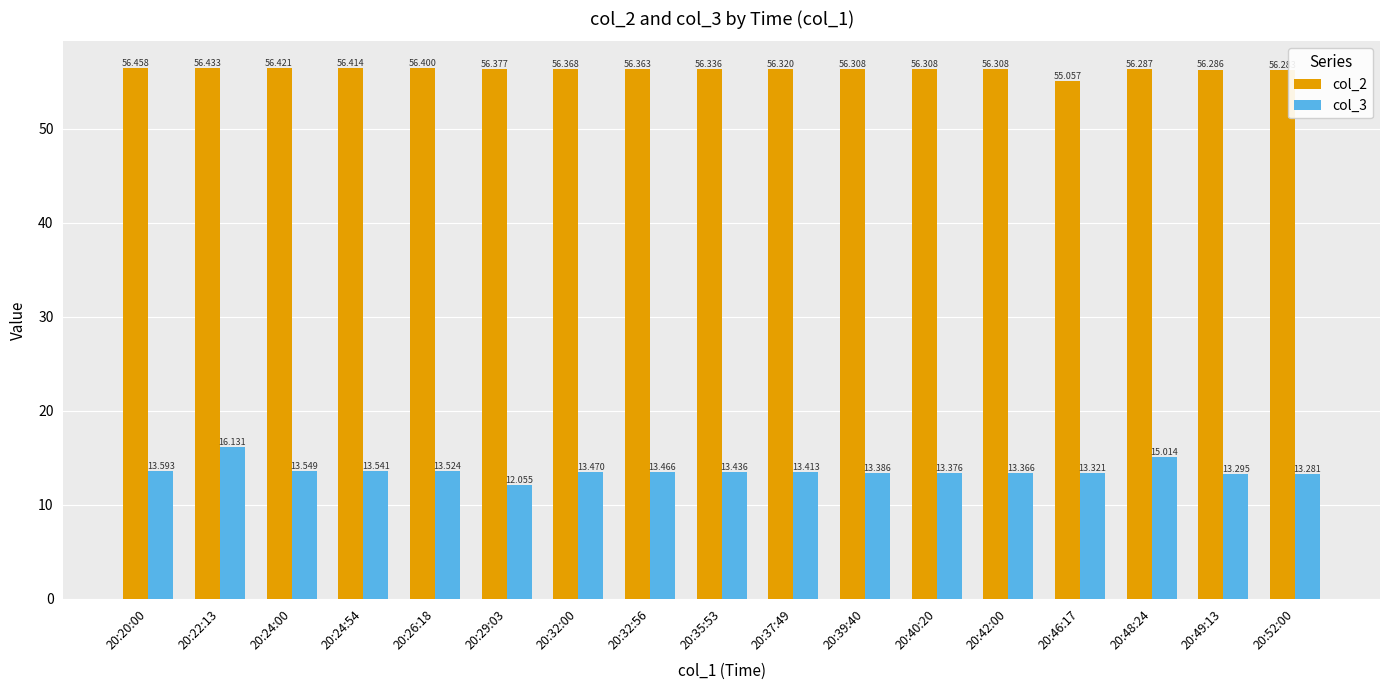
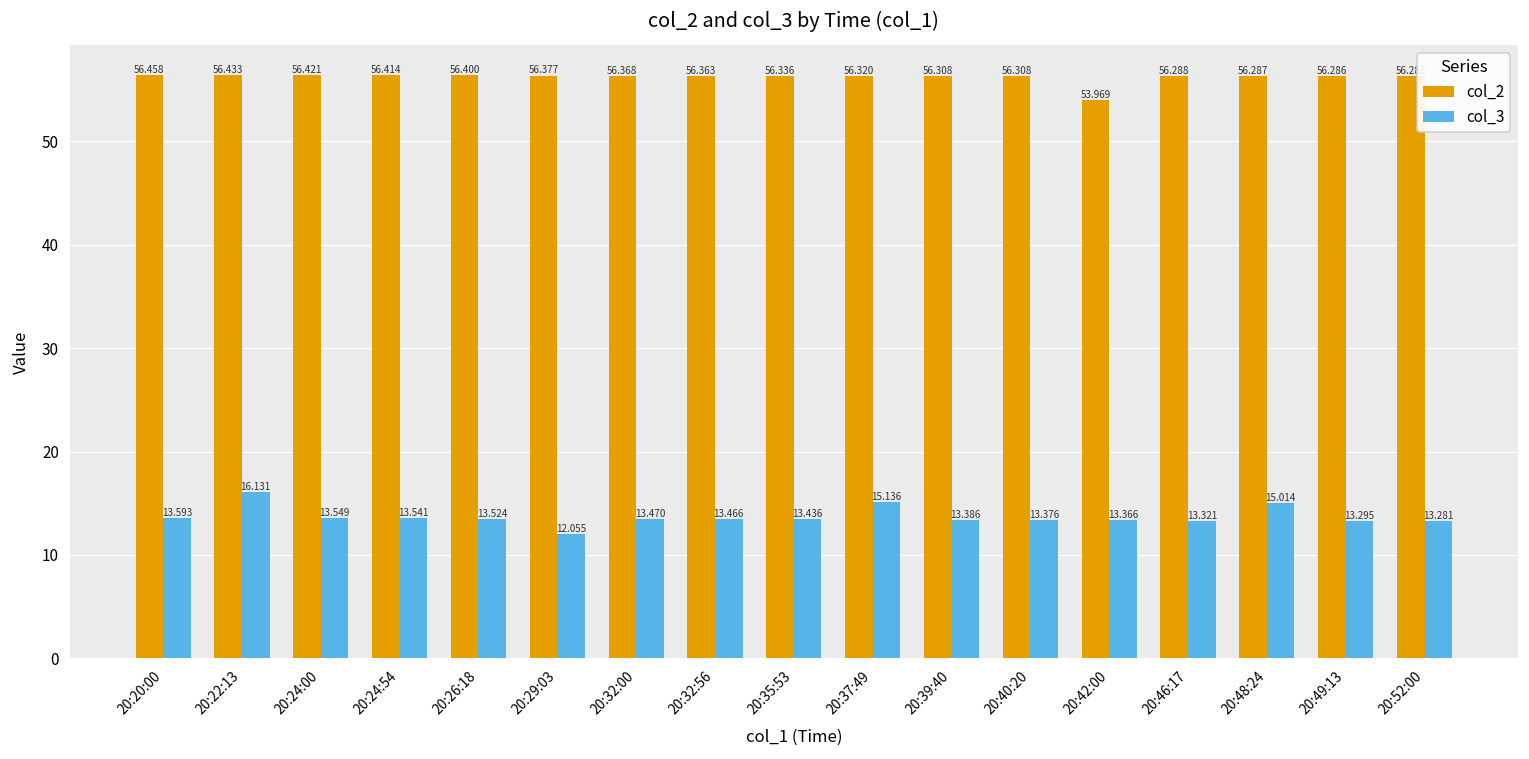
  {
    "col_2": {
      "20:20:00": 56.458,
      "20:22:13": 56.433,
      "20:24:00": 56.421,
      "20:24:54": 56.414,
      "20:26:18": 56.400,
      "20:29:03": 56.377,
      "20:32:00": 56.368,
      "20:32:56": 56.363,
      "20:35:53": 56.336,
      "20:37:49": 56.320,
      "20:39:40": 56.308,
      "20:40:20": 56.308,
-     "20:42:00": 56.308,
-     "20:46:17": 55.057,
+     "20:42:00": 53.969,
+     "20:46:17": 56.288,
      "20:48:24": 56.287,
      "20:49:13": 56.286
    },
    "col_3": {
      "20:20:00": 13.593,
      "20:22:13": 16.131,
      "20:24:00": 13.549,
      "20:24:54": 13.541,
      "20:26:18": 13.524,
      "20:29:03": 12.055,
      "20:32:00": 13.470,
      "20:32:56": 13.466,
      "20:35:53": 13.436,
-     "20:37:49": 13.413,
+     "20:37:49": 15.136,
      "20:39:40": 13.386,
      "20:40:20": 13.376,
      "20:42:00": 13.366,
      "20:46:17": 13.321,
      "20:48:24": 15.014,
      "20:49:13": 13.295,
      "20:52:00": 13.281
    }
  }
